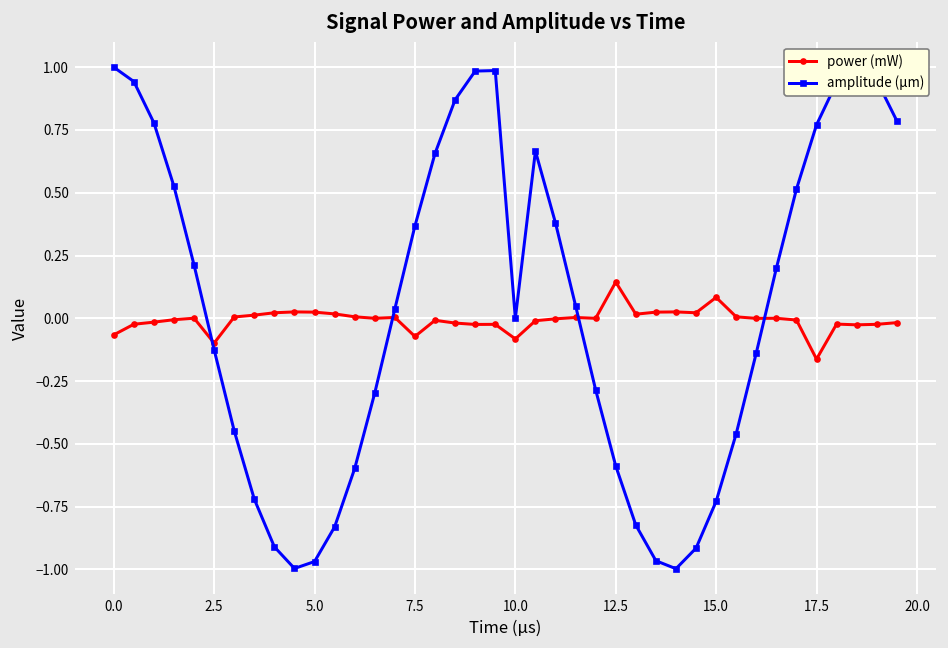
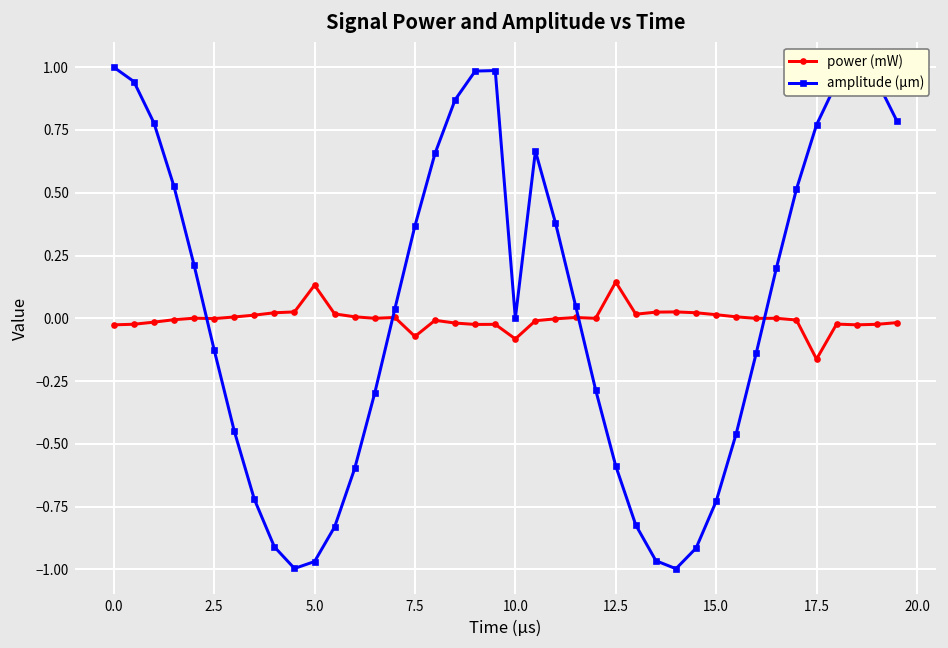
  {
    "power (mW)": {
-     "0.0": -0.07,
-     "2.5": -0.10,
-     "5.0": 0.02,
+     "0.0": -0.03,
+     "2.5": 0.00,
+     "5.0": 0.13,
      "7.5": -0.07,
      "10.0": -0.08,
      "12.5": 0.14,
-     "15.0": 0.08,
+     "15.0": 0.01,
      "17.5": -0.16
    },
    "amplitude (µm)": {
      "0.0": 1.00,
      "2.5": -0.13,
      "5.0": -0.97,
      "7.5": 0.37,
      "10.0": 0.00,
      "12.5": -0.59,
      "15.0": -0.73,
      "17.5": 0.77
    }
  }
